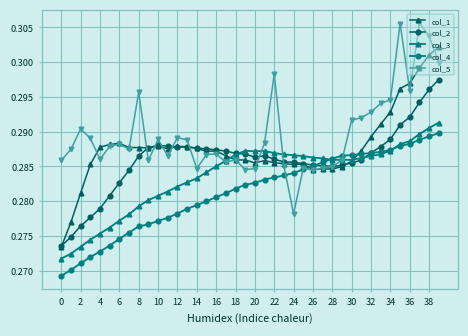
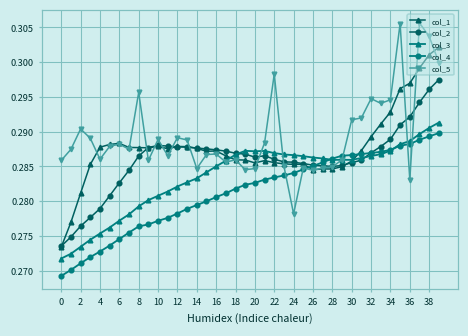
  {
    "col_5": {
      "0": 0.286,
      "2": 0.290,
      "4": 0.286,
      "8": 0.296,
      "10": 0.289,
      "12": 0.289,
      "14": 0.285,
      "16": 0.287,
      "20": 0.285,
      "22": 0.298,
      "24": 0.278,
      "30": 0.292,
-     "32": 0.293,
+     "32": 0.295,
      "34": 0.295,
-     "36": 0.296
+     "36": 0.283
    }
  }
